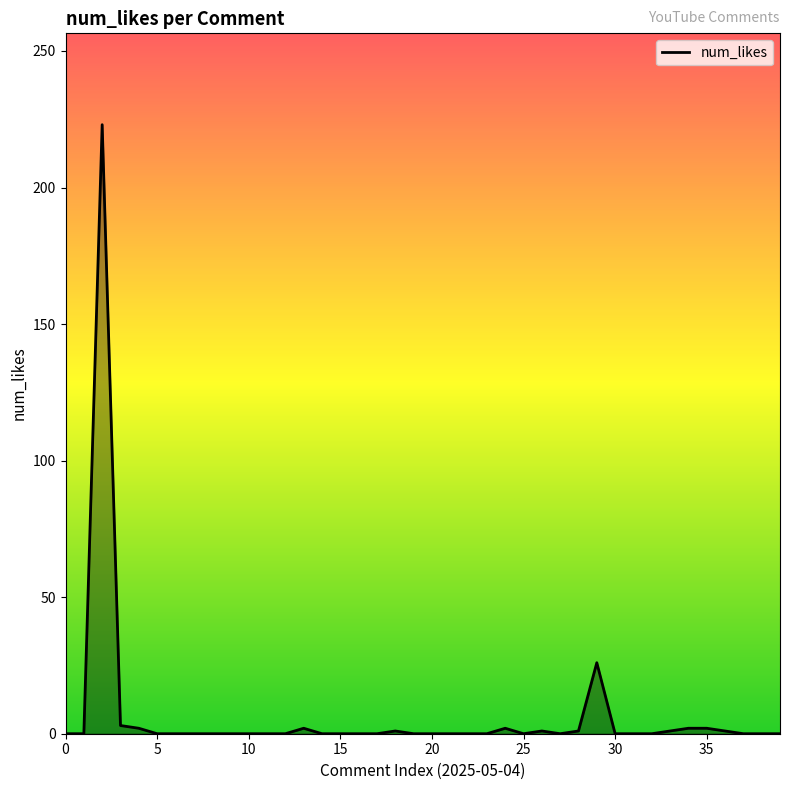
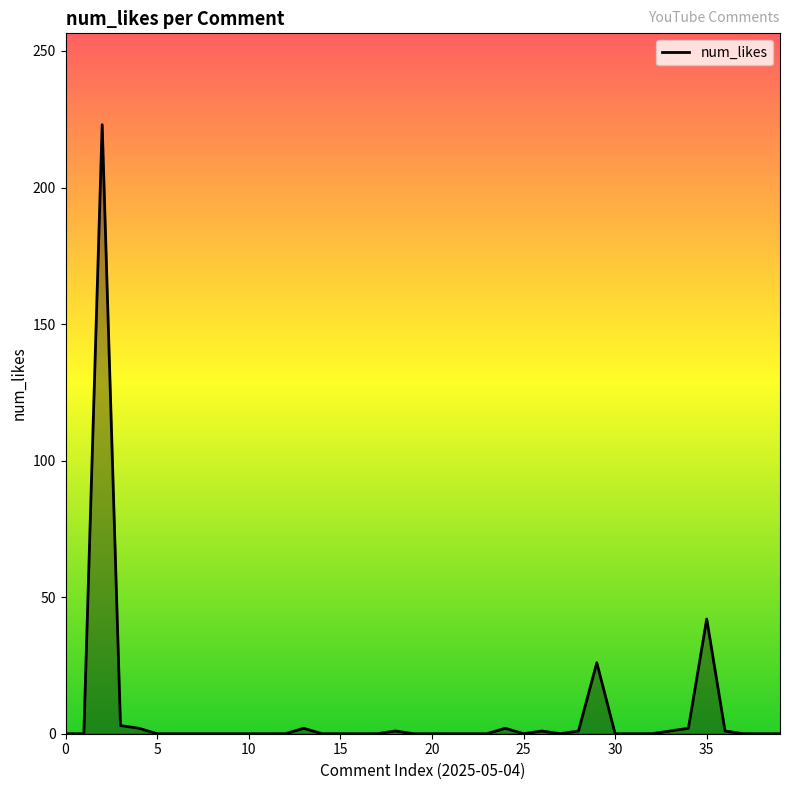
  {
    "0": 0,
    "5": 0,
    "10": 0,
    "15": 0,
    "20": 0,
    "25": 0,
    "30": 0,
-   "35": 2
+   "35": 42
  }
